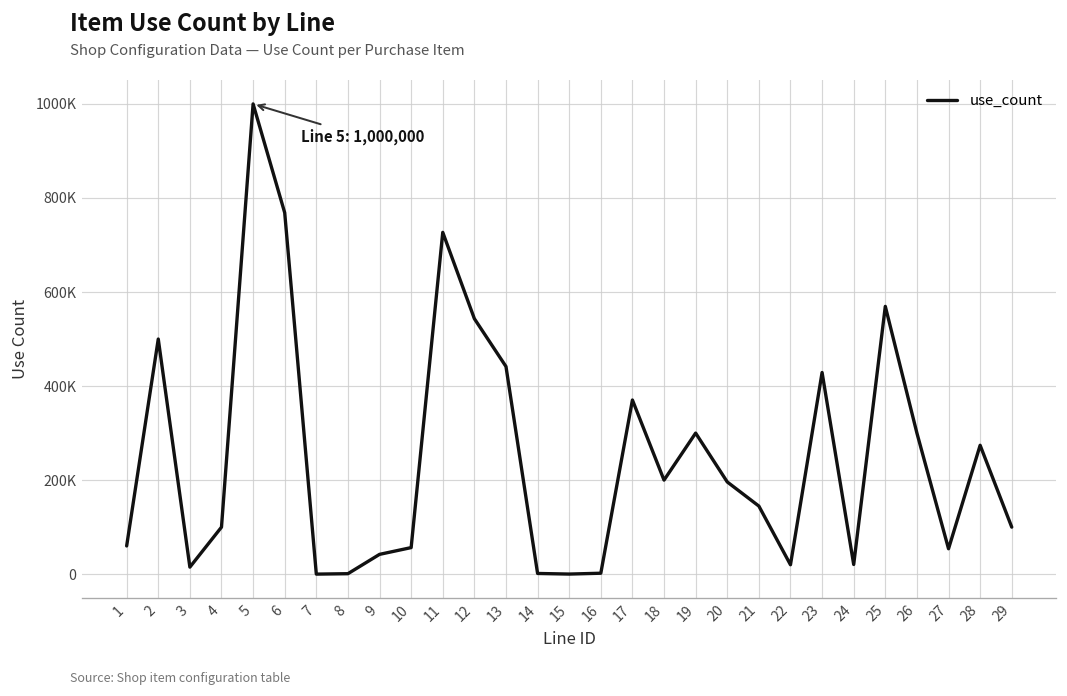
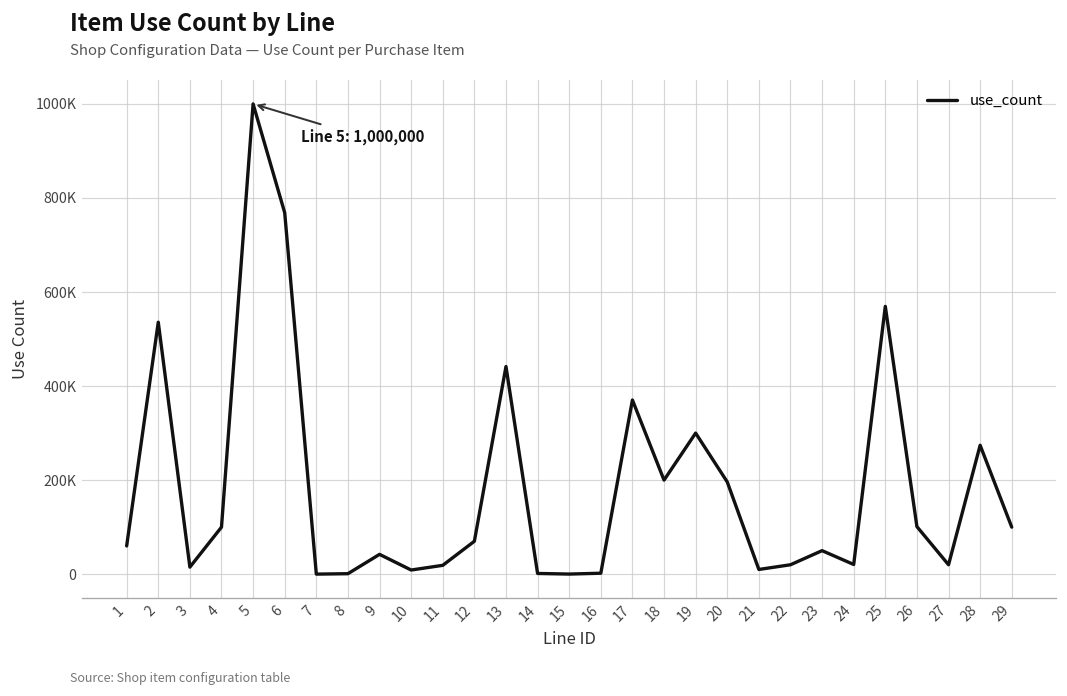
  {
    "1": 60000,
-   "2": 500000,
+   "2": 540000,
    "3": 20000,
    "4": 100000,
    "6": 770000,
    "7": 0,
    "8": 0,
    "9": 40000,
-   "10": 60000,
-   "11": 730000,
-   "12": 540000,
+   "10": 10000,
+   "11": 20000,
+   "12": 70000,
    "13": 440000,
    "14": 0,
    "15": 0,
    "16": 0,
    "17": 370000,
    "18": 200000,
    "19": 300000,
    "20": 200000,
-   "21": 140000,
+   "21": 10000,
    "22": 20000,
-   "23": 430000,
+   "23": 50000,
    "24": 20000,
    "25": 570000,
-   "26": 300000,
-   "27": 50000,
+   "26": 100000,
+   "27": 20000,
    "28": 270000,
    "29": 100000
  }
